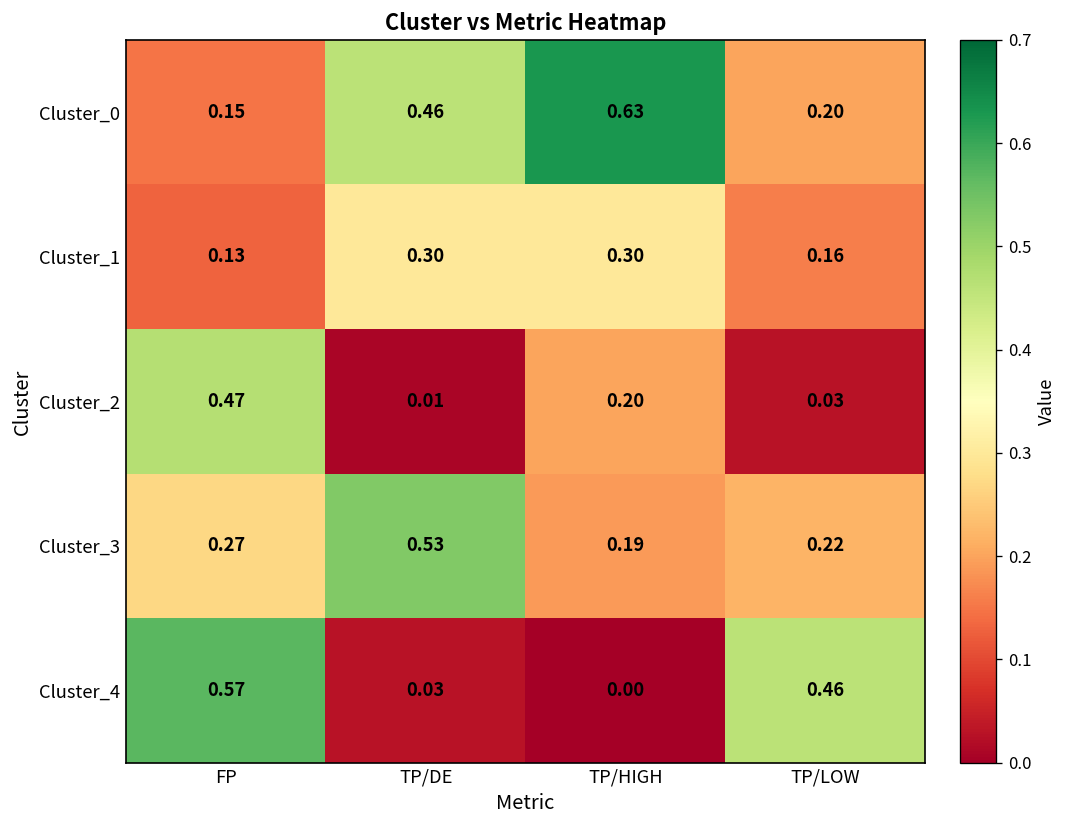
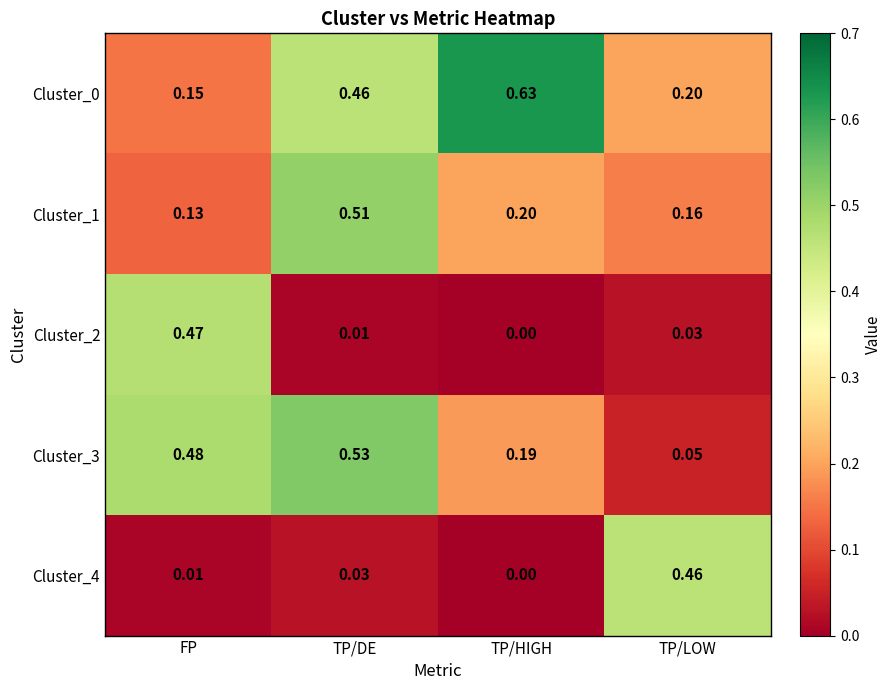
  {
    "Cluster_0": {
      "FP": 0.15,
      "TP/DE": 0.46,
      "TP/HIGH": 0.63,
      "TP/LOW": 0.20
    },
    "Cluster_1": {
      "FP": 0.13,
-     "TP/DE": 0.30,
-     "TP/HIGH": 0.30,
+     "TP/DE": 0.51,
+     "TP/HIGH": 0.20,
      "TP/LOW": 0.16
    },
    "Cluster_2": {
      "FP": 0.47,
      "TP/DE": 0.01,
-     "TP/HIGH": 0.20,
+     "TP/HIGH": 0.00,
      "TP/LOW": 0.03
    },
    "Cluster_3": {
-     "FP": 0.27,
+     "FP": 0.48,
      "TP/DE": 0.53,
      "TP/HIGH": 0.19,
-     "TP/LOW": 0.22
+     "TP/LOW": 0.05
    },
    "Cluster_4": {
-     "FP": 0.57,
+     "FP": 0.01,
      "TP/DE": 0.03,
      "TP/HIGH": 0.00,
      "TP/LOW": 0.46
    }
  }
